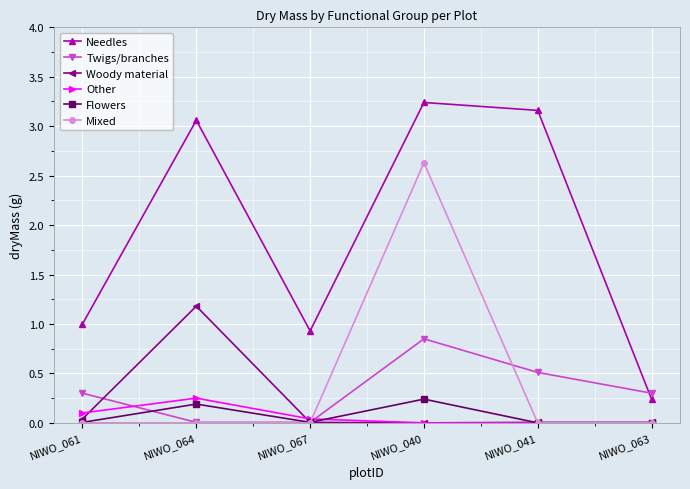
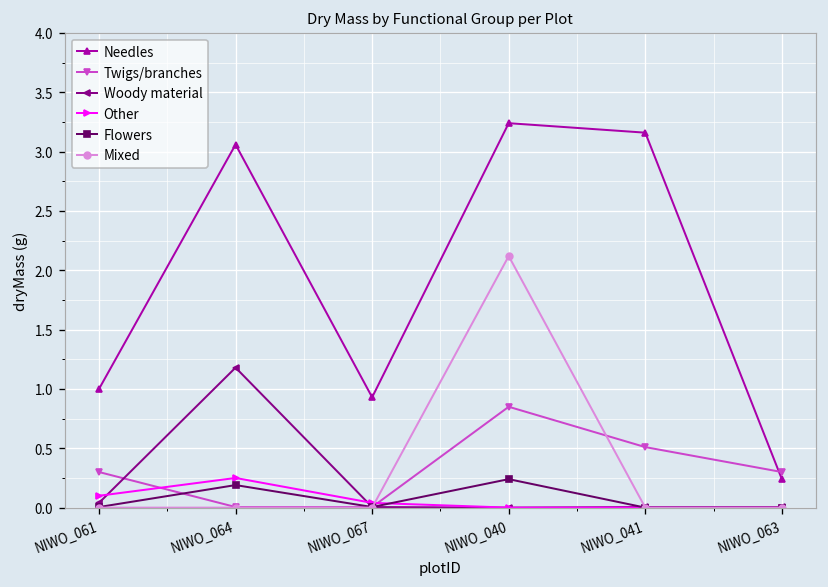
  {
    "Twigs/branches": {
      "NIWO_061": 0.3,
      "NIWO_040": 0.9,
      "NIWO_041": 0.5,
      "NIWO_063": 0.3
    },
    "Other": {
      "NIWO_061": 0.1,
      "NIWO_064": 0.3,
      "NIWO_067": 0.0
    },
    "Mixed": {
-     "NIWO_040": 2.6
+     "NIWO_040": 2.1
    }
  }
